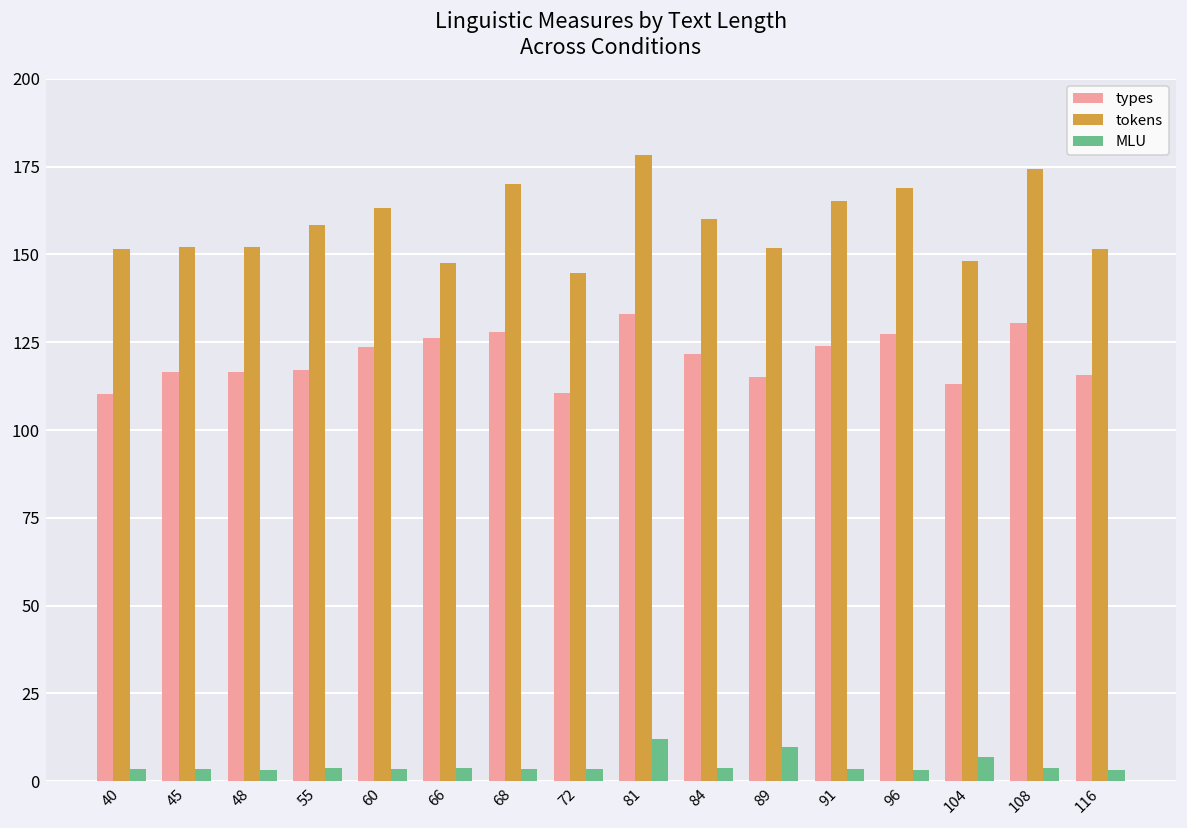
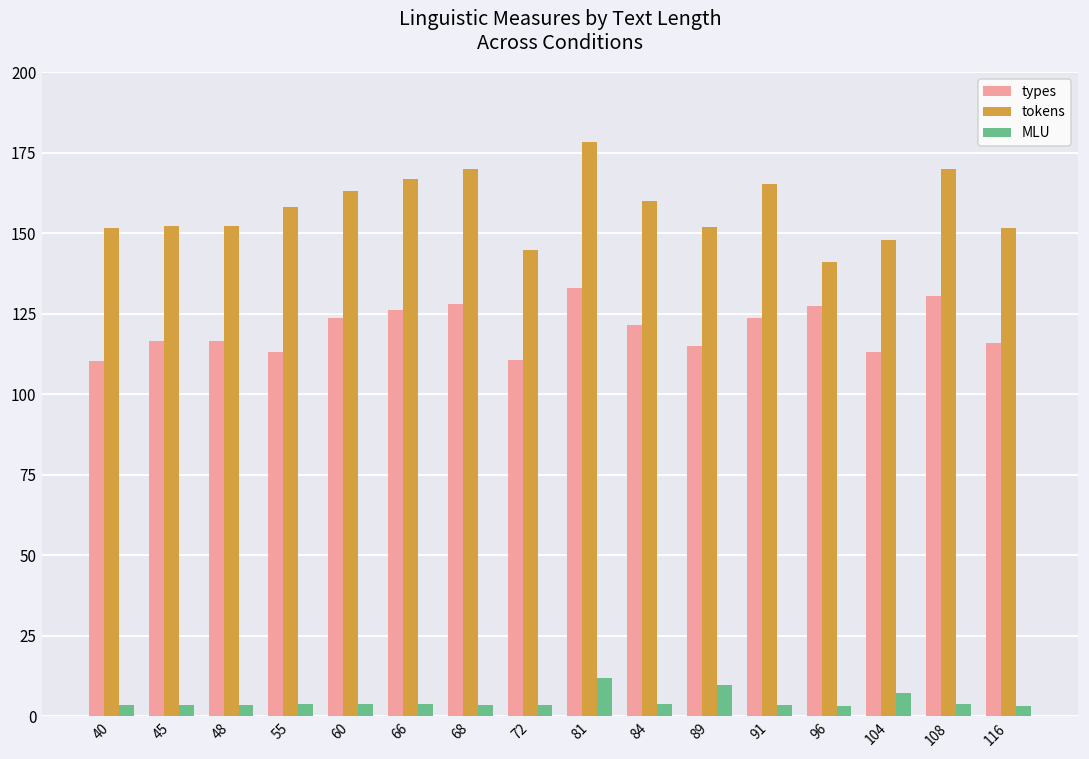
  {
    "types": {
      "40": 110,
      "45": 117,
      "48": 117,
-     "55": 117,
+     "55": 113,
      "60": 124,
      "66": 126,
      "68": 128,
      "72": 111,
      "81": 133,
      "84": 122,
      "89": 115,
      "91": 124,
      "96": 127,
      "104": 113,
      "108": 130,
      "116": 116
    },
    "tokens": {
      "40": 152,
      "45": 152,
      "48": 152,
      "55": 158,
      "60": 163,
-     "66": 148,
+     "66": 167,
      "68": 170,
      "72": 145,
      "81": 178,
      "84": 160,
      "89": 152,
      "91": 165,
-     "96": 169,
+     "96": 141,
      "104": 148,
-     "108": 174,
+     "108": 170,
      "116": 152
    },
    "MLU": {
      "40": 3,
      "45": 3,
      "48": 3,
      "55": 4,
      "60": 4,
      "66": 4,
      "68": 4,
      "72": 4,
      "81": 12,
      "84": 4,
      "89": 10,
      "91": 4,
      "96": 3,
      "104": 7,
      "108": 4,
      "116": 3
    }
  }
